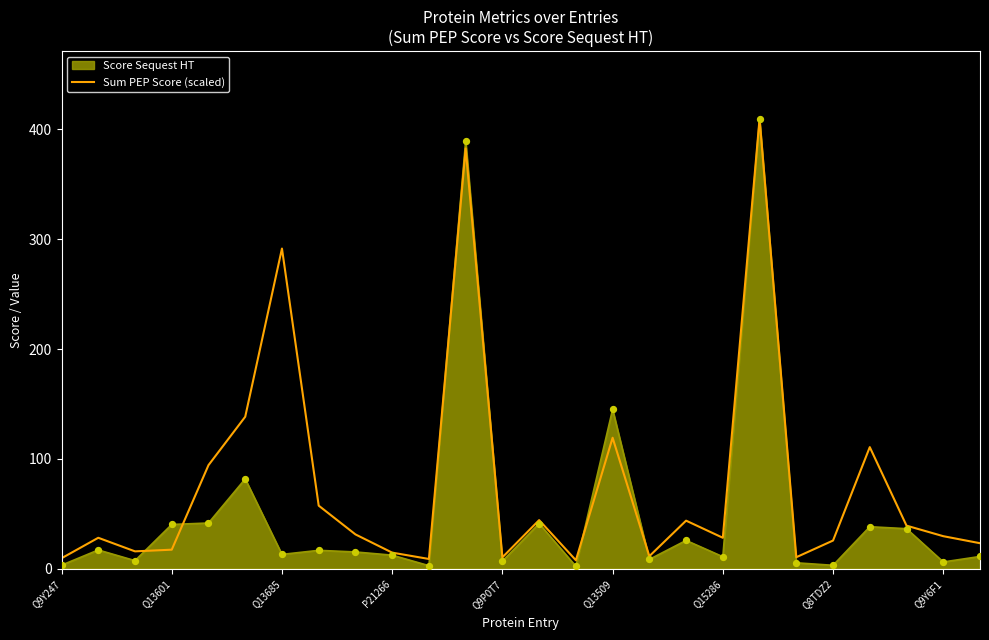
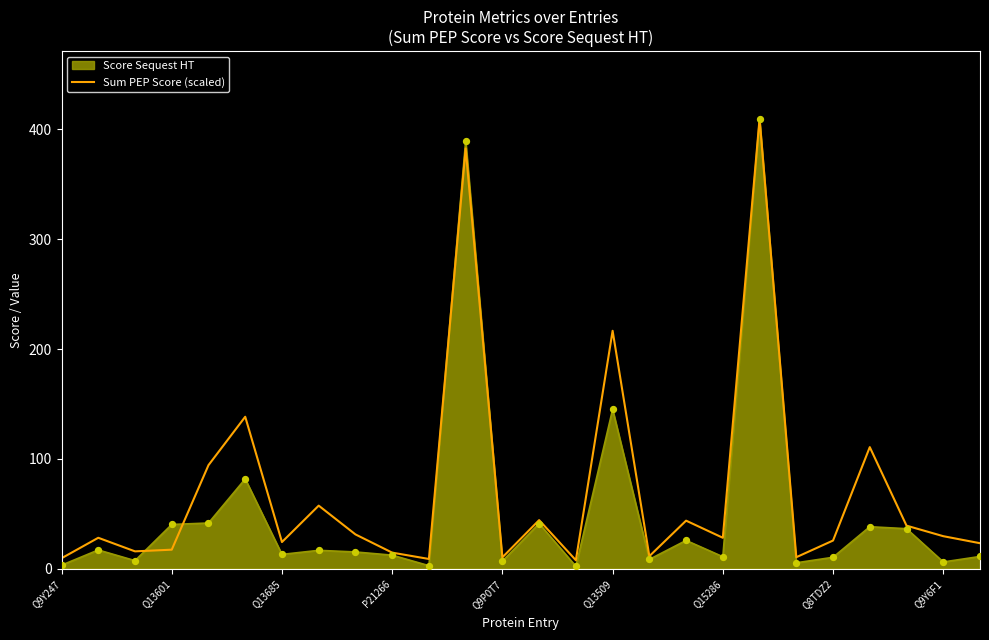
  {
    "Score Sequest HT": {
      "Q9Y247": 3,
      "Q13601": 40,
      "Q13685": 13,
      "P21266": 12,
      "Q9P0T7": 7,
      "Q13509": 145,
      "Q15286": 11,
-     "Q8TDZ2": 3,
+     "Q8TDZ2": 10,
      "Q9Y6F1": 6
    },
    "Sum PEP Score (scaled)": {
      "Q9Y247": 10,
      "Q13601": 17,
-     "Q13685": 291,
+     "Q13685": 24,
      "P21266": 15,
      "Q9P0T7": 10,
-     "Q13509": 119,
+     "Q13509": 217,
      "Q15286": 28,
      "Q8TDZ2": 26,
      "Q9Y6F1": 30
    }
  }
